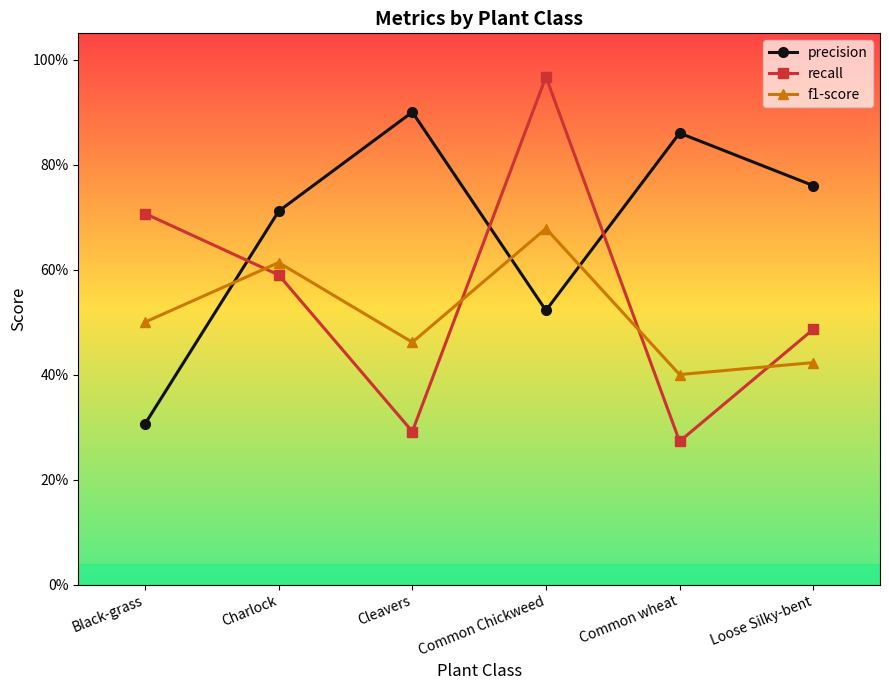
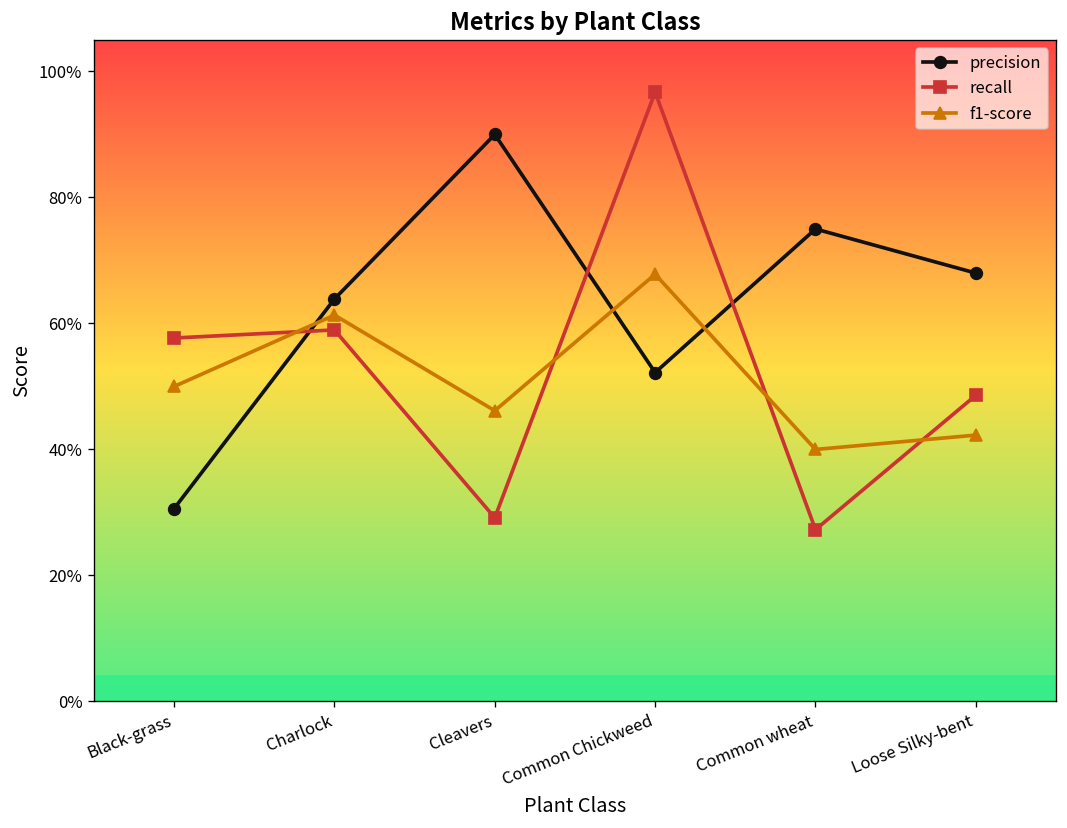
  {
    "precision": {
      "Black-grass": "31%",
-     "Charlock": "71%",
+     "Charlock": "64%",
      "Cleavers": "90%",
      "Common Chickweed": "52%",
-     "Common wheat": "86%",
-     "Loose Silky-bent": "76%"
+     "Common wheat": "75%",
+     "Loose Silky-bent": "68%"
    },
    "recall": {
-     "Black-grass": "71%",
+     "Black-grass": "58%",
      "Charlock": "59%",
      "Cleavers": "29%",
      "Common Chickweed": "97%",
      "Common wheat": "27%",
      "Loose Silky-bent": "49%"
    },
    "f1-score": {
      "Black-grass": "50%",
      "Charlock": "61%",
      "Cleavers": "46%",
      "Common Chickweed": "68%",
      "Common wheat": "40%",
      "Loose Silky-bent": "42%"
    }
  }
